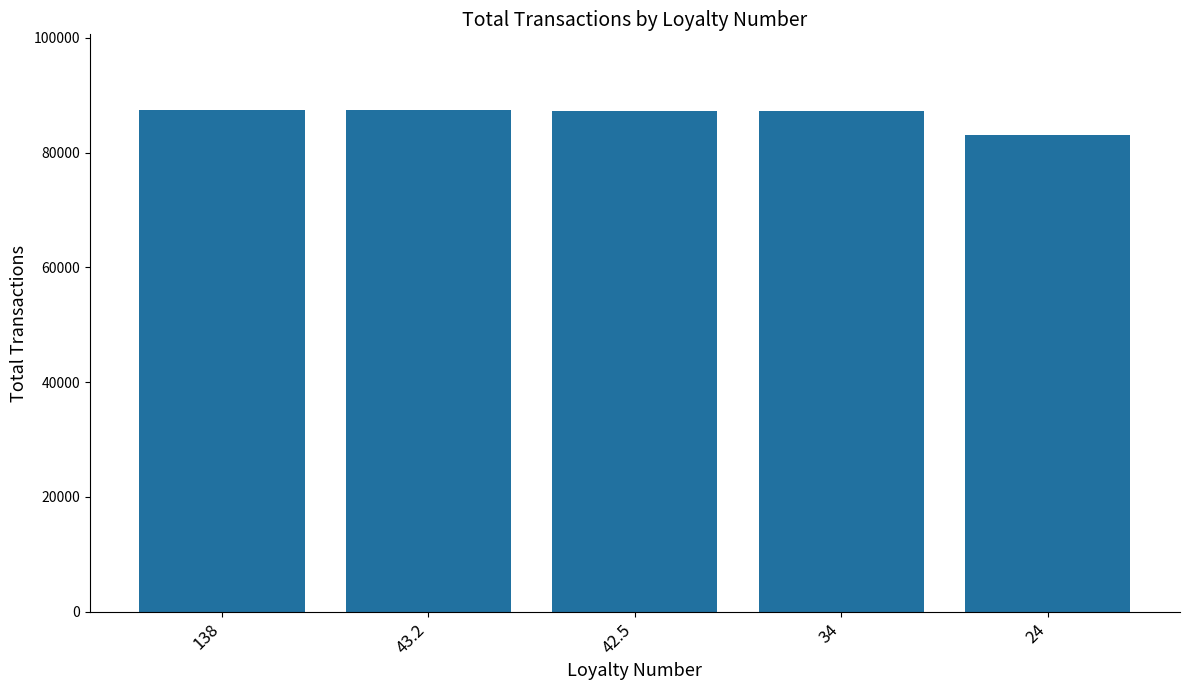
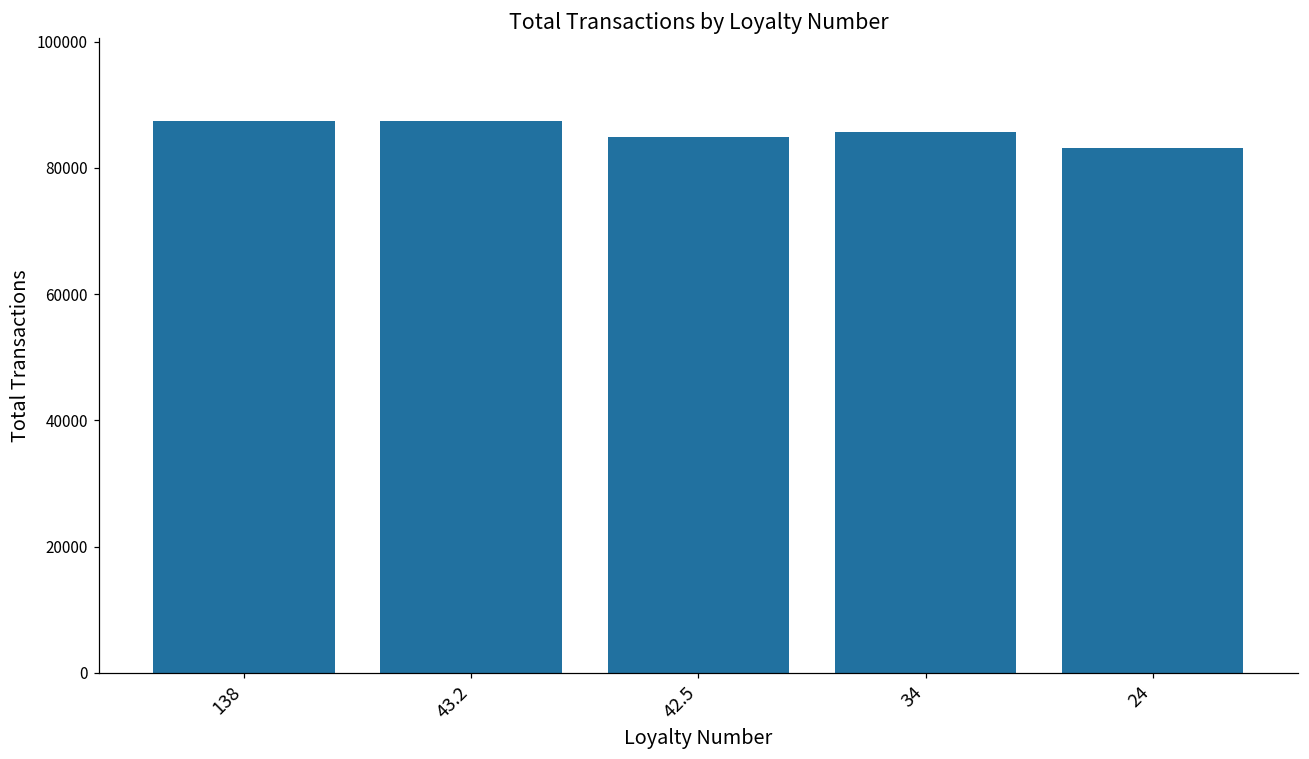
  {
    "138": 87000,
    "43.2": 87000,
-   "42.5": 87000,
-   "34": 87000,
+   "42.5": 85000,
+   "34": 86000,
    "24": 83000
  }
